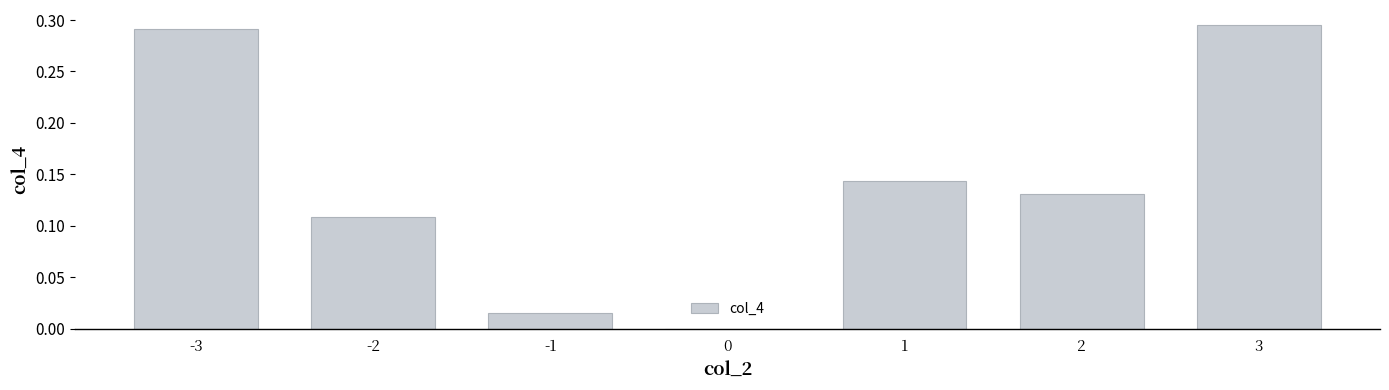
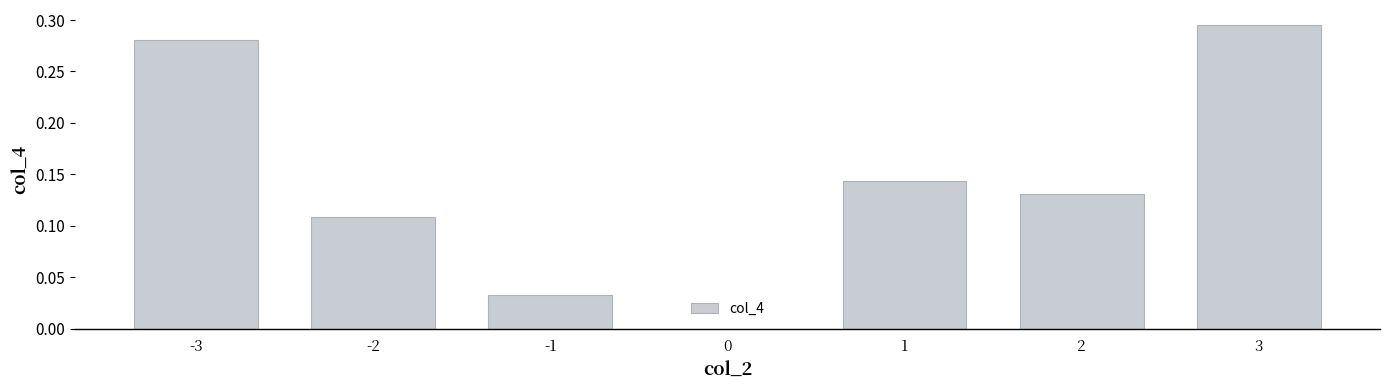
  {
-   "-3": 0.291,
+   "-3": 0.281,
    "-2": 0.109,
-   "-1": 0.015,
+   "-1": 0.033,
    "1": 0.144,
    "2": 0.131,
    "3": 0.295
  }
